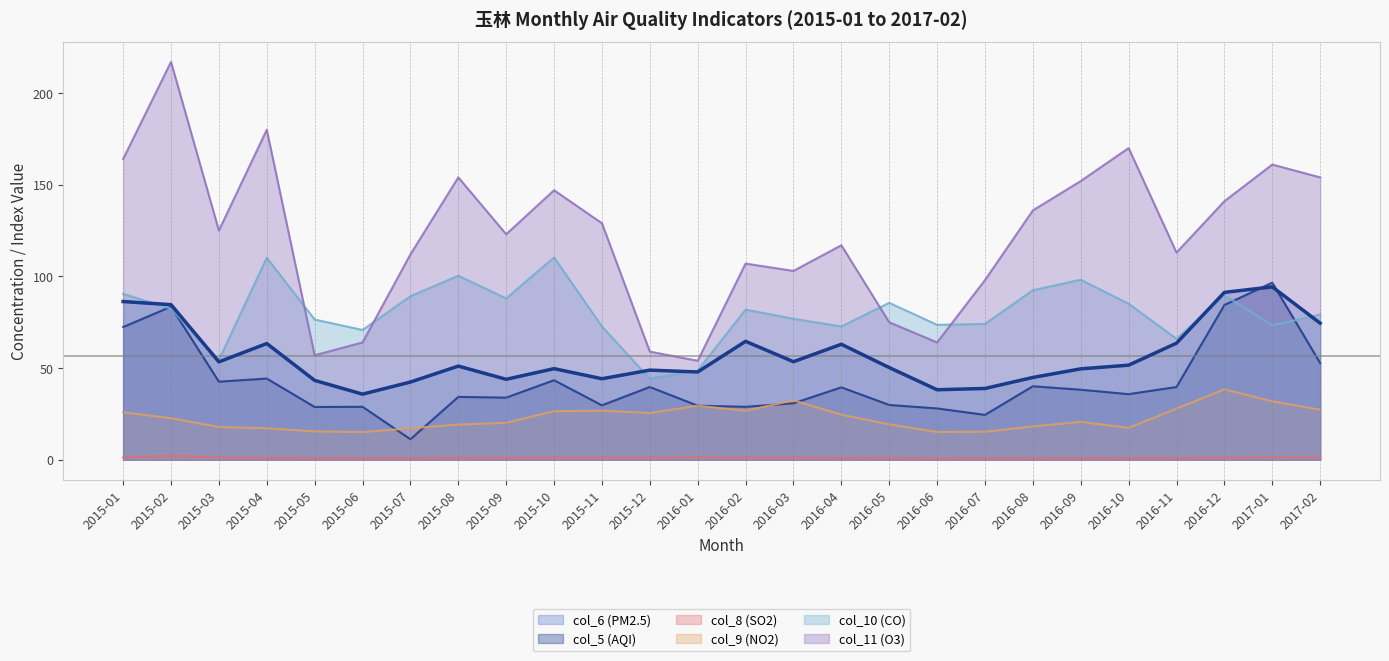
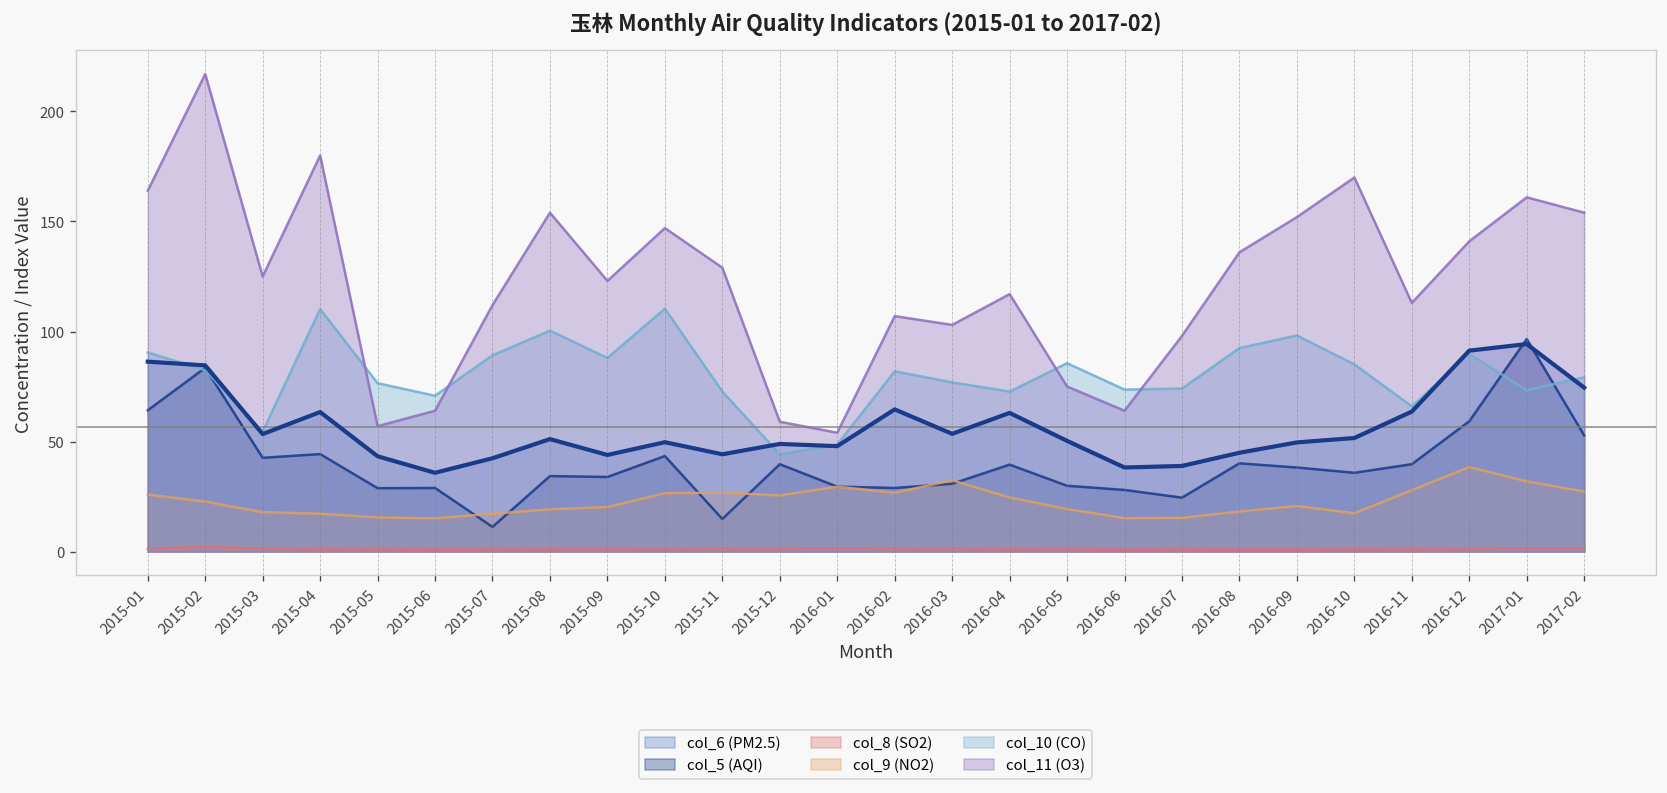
  {
    "col_5 (AQI)": {
-     "2015-01": 72,
+     "2015-01": 64,
      "2015-03": 43,
      "2015-04": 44,
      "2015-05": 29,
      "2015-06": 29,
      "2015-07": 11,
      "2015-08": 34,
      "2015-09": 34,
      "2015-10": 43,
-     "2015-11": 30,
+     "2015-11": 15,
      "2015-12": 40,
      "2016-02": 29,
      "2016-03": 31,
      "2016-04": 40,
      "2016-05": 30,
      "2016-06": 28,
      "2016-07": 25,
      "2016-08": 40,
      "2016-09": 38,
      "2016-10": 36,
      "2016-11": 40,
-     "2016-12": 84,
+     "2016-12": 59,
      "2017-01": 97,
      "2017-02": 53
    }
  }
